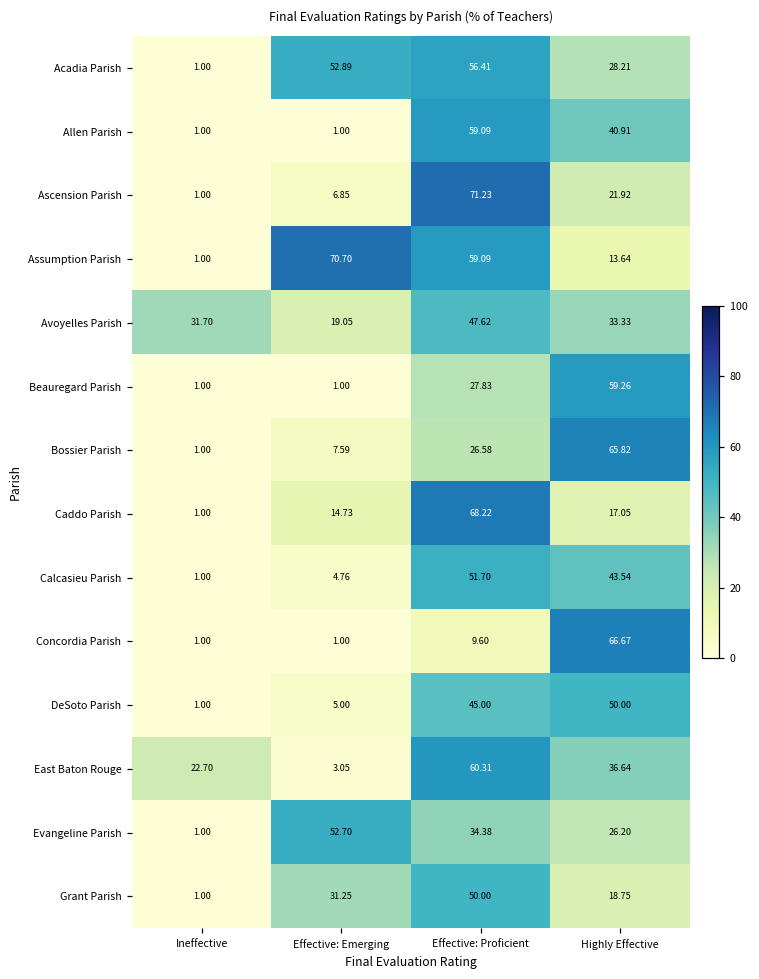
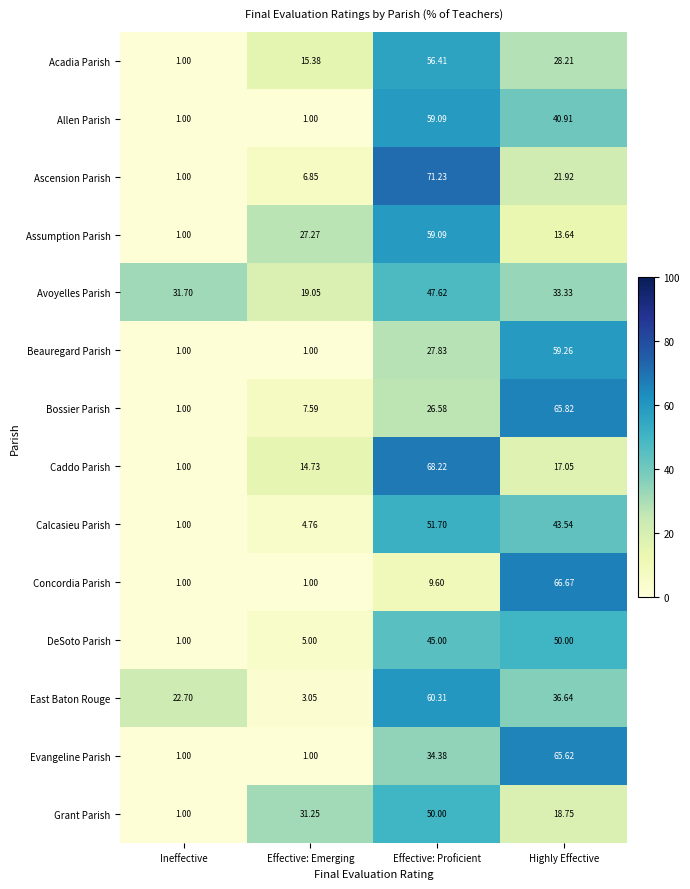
  {
    "Acadia Parish": {
      "Ineffective": 1.00,
-     "Effective: Emerging": 52.89,
+     "Effective: Emerging": 15.38,
      "Effective: Proficient": 56.41,
      "Highly Effective": 28.21
    },
    "Allen Parish": {
      "Ineffective": 1.00,
      "Effective: Emerging": 1.00,
      "Effective: Proficient": 59.09,
      "Highly Effective": 40.91
    },
    "Ascension Parish": {
      "Ineffective": 1.00,
      "Effective: Emerging": 6.85,
      "Effective: Proficient": 71.23,
      "Highly Effective": 21.92
    },
    "Assumption Parish": {
      "Ineffective": 1.00,
-     "Effective: Emerging": 70.70,
+     "Effective: Emerging": 27.27,
      "Effective: Proficient": 59.09,
      "Highly Effective": 13.64
    },
    "Avoyelles Parish": {
      "Ineffective": 31.70,
      "Effective: Emerging": 19.05,
      "Effective: Proficient": 47.62,
      "Highly Effective": 33.33
    },
    "Beauregard Parish": {
      "Ineffective": 1.00,
      "Effective: Emerging": 1.00,
      "Effective: Proficient": 27.83,
      "Highly Effective": 59.26
    },
    "Bossier Parish": {
      "Ineffective": 1.00,
      "Effective: Emerging": 7.59,
      "Effective: Proficient": 26.58,
      "Highly Effective": 65.82
    },
    "Caddo Parish": {
      "Ineffective": 1.00,
      "Effective: Emerging": 14.73,
      "Effective: Proficient": 68.22,
      "Highly Effective": 17.05
    },
    "Calcasieu Parish": {
      "Ineffective": 1.00,
      "Effective: Emerging": 4.76,
      "Effective: Proficient": 51.70,
      "Highly Effective": 43.54
    },
    "Concordia Parish": {
      "Ineffective": 1.00,
      "Effective: Emerging": 1.00,
      "Effective: Proficient": 9.60,
      "Highly Effective": 66.67
    },
    "DeSoto Parish": {
      "Ineffective": 1.00,
      "Effective: Emerging": 5.00,
      "Effective: Proficient": 45.00,
      "Highly Effective": 50.00
    },
    "East Baton Rouge": {
      "Ineffective": 22.70,
      "Effective: Emerging": 3.05,
      "Effective: Proficient": 60.31,
      "Highly Effective": 36.64
    },
    "Evangeline Parish": {
      "Ineffective": 1.00,
-     "Effective: Emerging": 52.70,
+     "Effective: Emerging": 1.00,
      "Effective: Proficient": 34.38,
-     "Highly Effective": 26.20
+     "Highly Effective": 65.62
    },
    "Grant Parish": {
      "Ineffective": 1.00,
      "Effective: Emerging": 31.25,
      "Effective: Proficient": 50.00,
      "Highly Effective": 18.75
    }
  }
